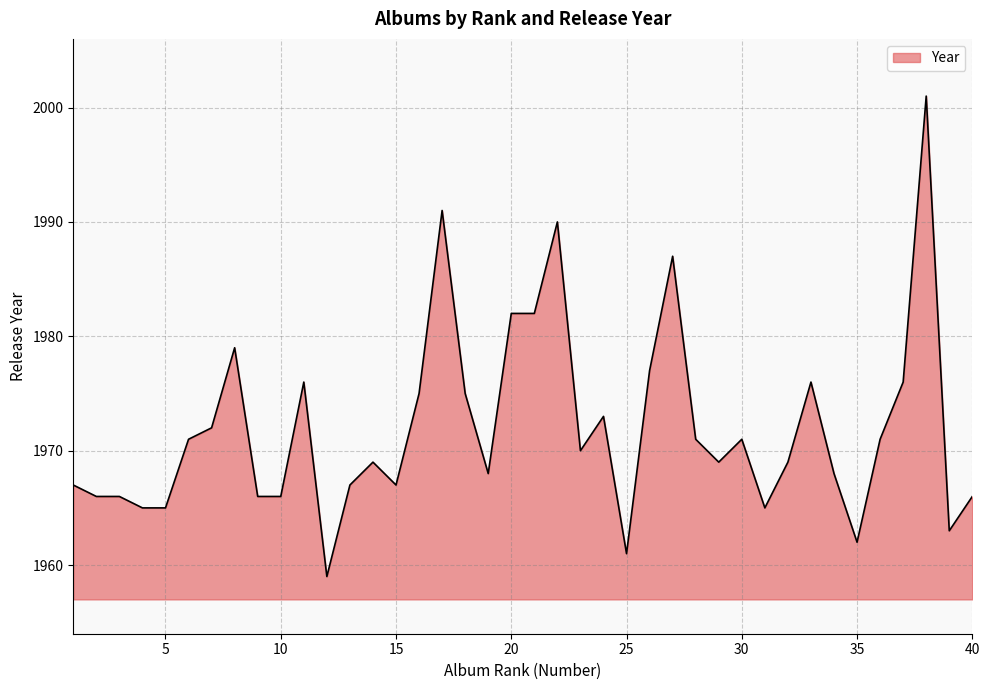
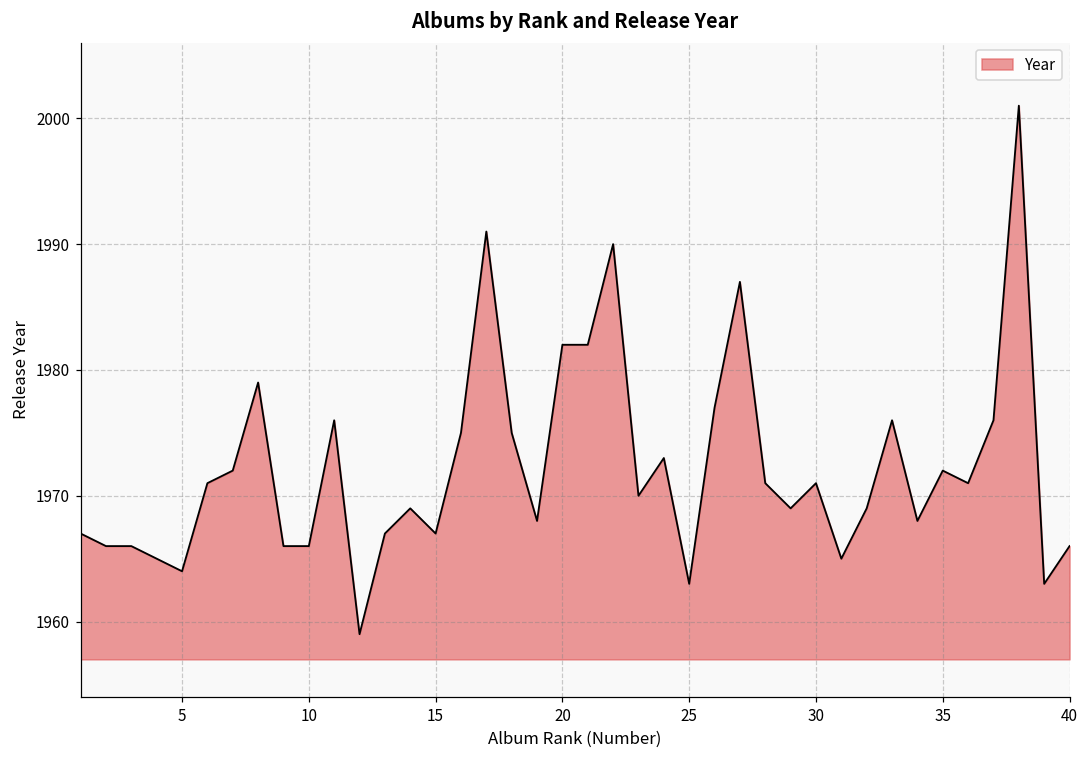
  {
-   "5": 1965,
+   "5": 1964,
    "10": 1966,
    "15": 1967,
    "20": 1982,
-   "25": 1961,
+   "25": 1963,
    "30": 1971,
-   "35": 1962,
+   "35": 1972,
    "40": 1966
  }
